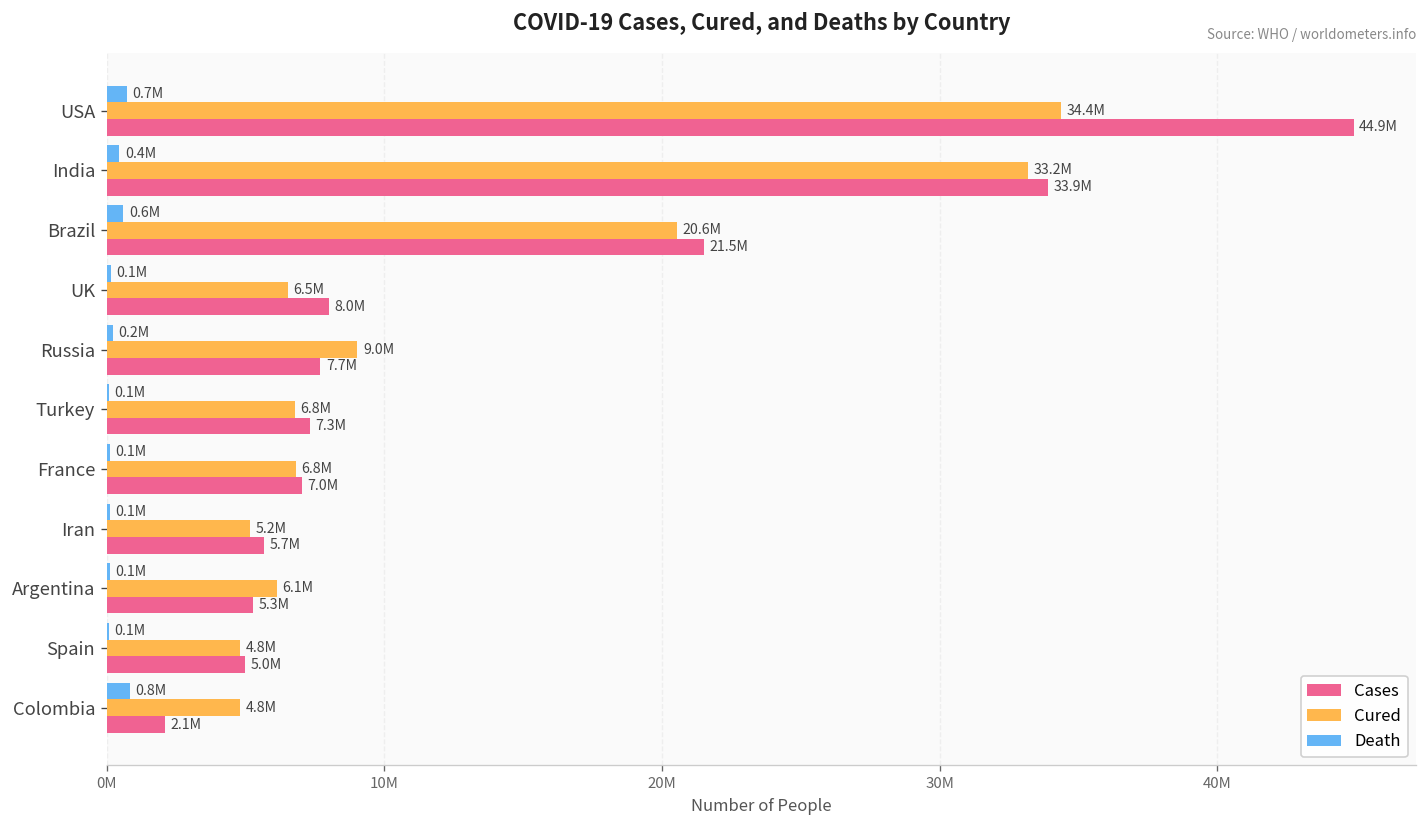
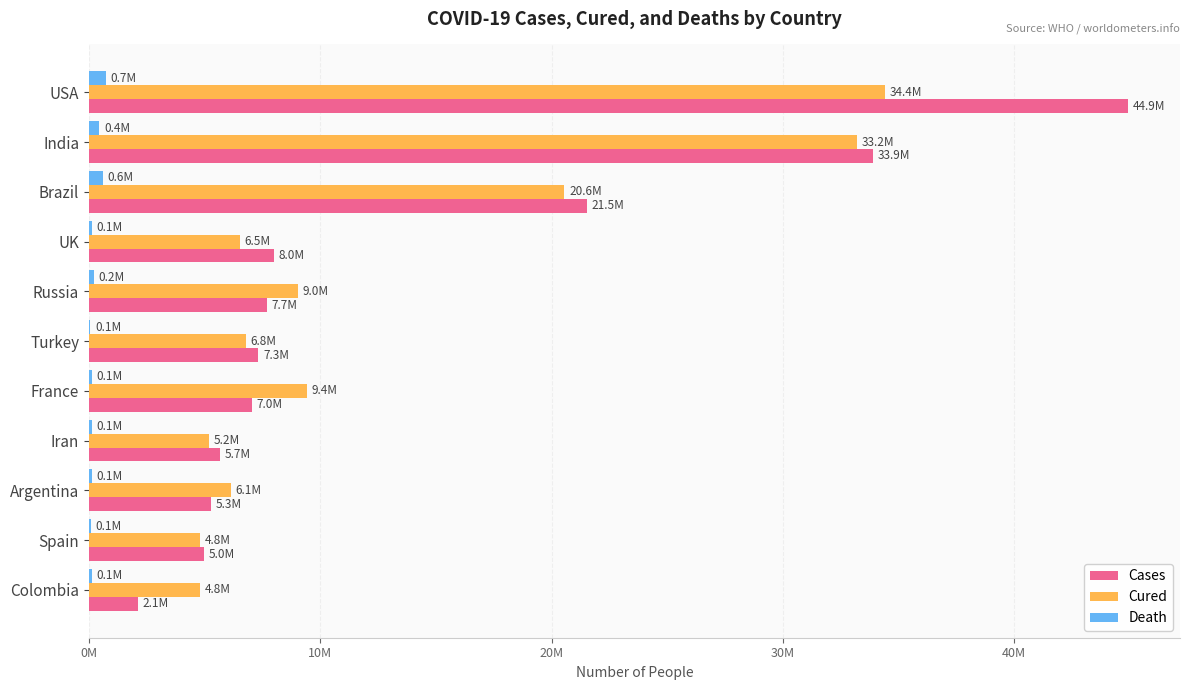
  {
    "Cases": {
      "USA": "44.9M",
      "India": "33.9M",
      "Brazil": "21.5M",
      "UK": "8.0M",
      "Russia": "7.7M",
      "Turkey": "7.3M",
      "France": "7.0M",
      "Iran": "5.7M",
      "Argentina": "5.3M",
      "Spain": "5.0M",
      "Colombia": "2.1M"
    },
    "Cured": {
      "USA": "34.4M",
      "India": "33.2M",
      "Brazil": "20.6M",
      "UK": "6.5M",
      "Russia": "9.0M",
      "Turkey": "6.8M",
-     "France": "6.8M",
+     "France": "9.4M",
      "Iran": "5.2M",
      "Argentina": "6.1M",
      "Spain": "4.8M",
      "Colombia": "4.8M"
    },
    "Death": {
      "USA": "0.7M",
      "India": "0.4M",
      "Brazil": "0.6M",
      "UK": "0.1M",
      "Russia": "0.2M",
      "Turkey": "0.1M",
      "France": "0.1M",
      "Iran": "0.1M",
      "Argentina": "0.1M",
      "Spain": "0.1M",
-     "Colombia": "0.8M"
+     "Colombia": "0.1M"
    }
  }
